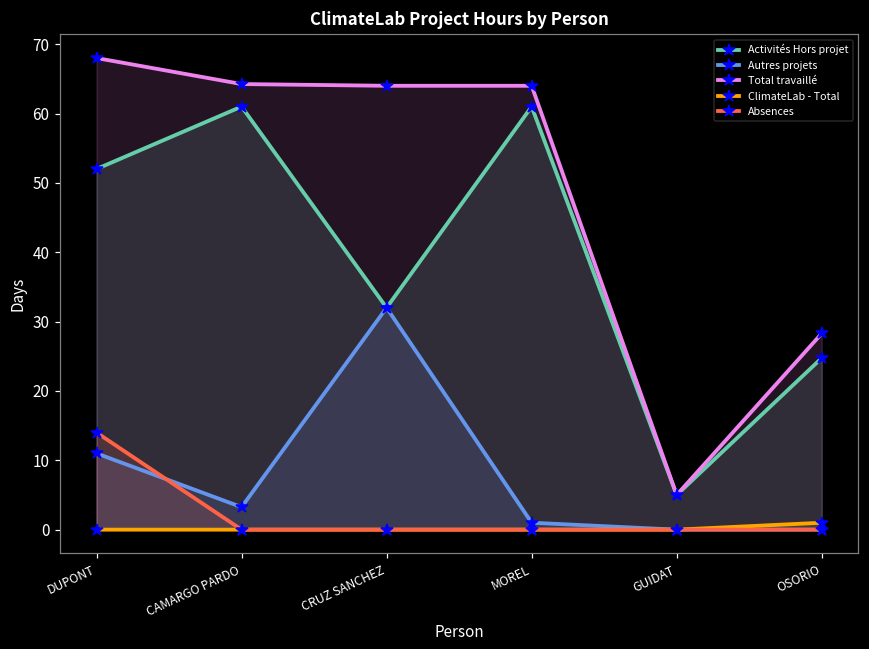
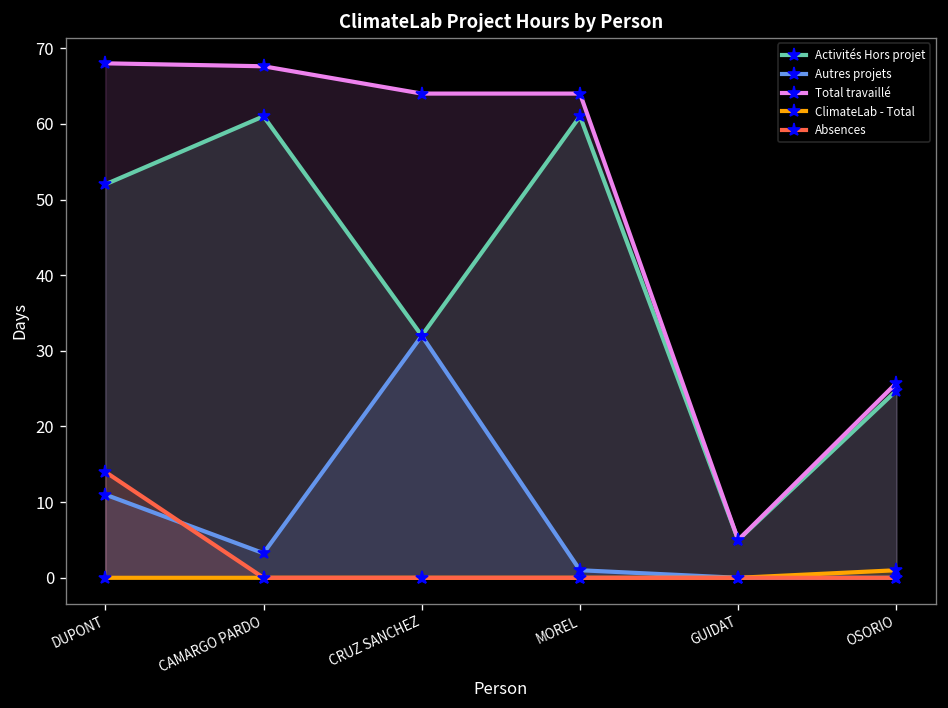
  {
    "Activités Hors projet": {
      "DUPONT": 52,
      "CAMARGO PARDO": 61,
      "MOREL": 61,
      "OSORIO": 25
    },
    "Autres projets": {
      "DUPONT": 11,
      "CAMARGO PARDO": 3,
      "MOREL": 1
    },
    "Total travaillé": {
      "DUPONT": 68,
-     "CAMARGO PARDO": 64,
+     "CAMARGO PARDO": 68,
      "CRUZ SANCHEZ": 64,
      "MOREL": 64,
-     "OSORIO": 28
+     "OSORIO": 26
    },
    "ClimateLab - Total": {
      "DUPONT": 0,
      "OSORIO": 1
    },
    "Absences": {
      "DUPONT": 14
    }
  }
